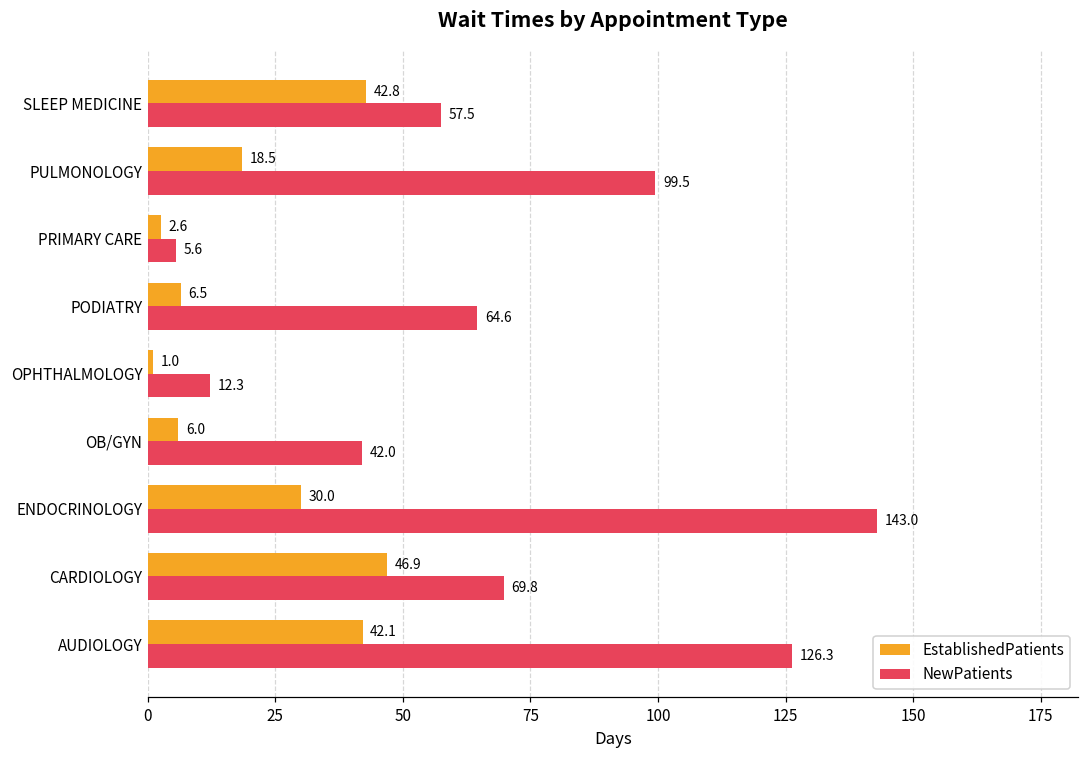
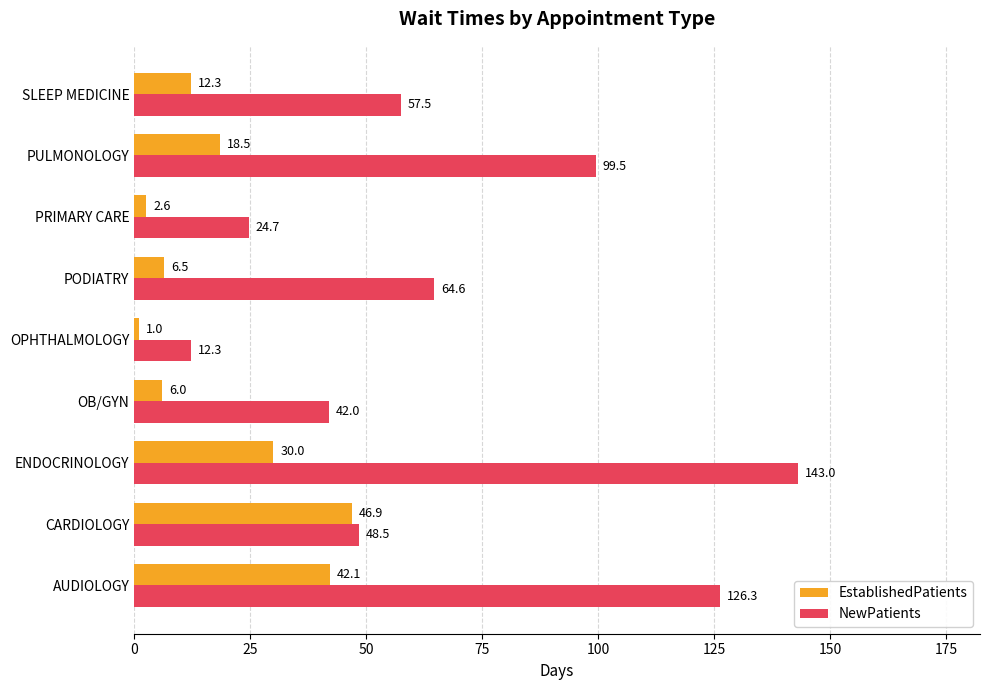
  {
    "EstablishedPatients": {
-     "SLEEP MEDICINE": 42.8,
+     "SLEEP MEDICINE": 12.3,
      "PULMONOLOGY": 18.5,
      "PRIMARY CARE": 2.6,
      "PODIATRY": 6.5,
      "OPHTHALMOLOGY": 1.0,
      "OB/GYN": 6.0,
      "ENDOCRINOLOGY": 30.0,
      "CARDIOLOGY": 46.9,
      "AUDIOLOGY": 42.1
    },
    "NewPatients": {
      "SLEEP MEDICINE": 57.5,
      "PULMONOLOGY": 99.5,
-     "PRIMARY CARE": 5.6,
+     "PRIMARY CARE": 24.7,
      "PODIATRY": 64.6,
      "OPHTHALMOLOGY": 12.3,
      "OB/GYN": 42.0,
      "ENDOCRINOLOGY": 143.0,
-     "CARDIOLOGY": 69.8,
+     "CARDIOLOGY": 48.5,
      "AUDIOLOGY": 126.3
    }
  }
